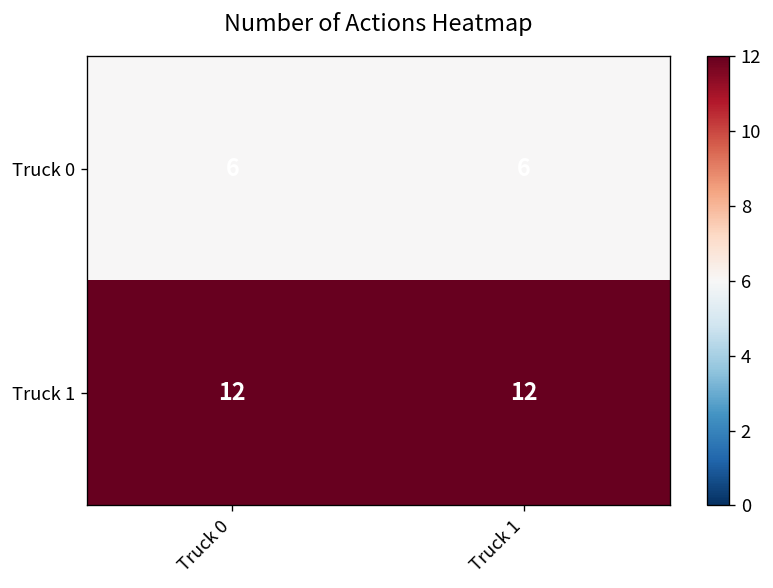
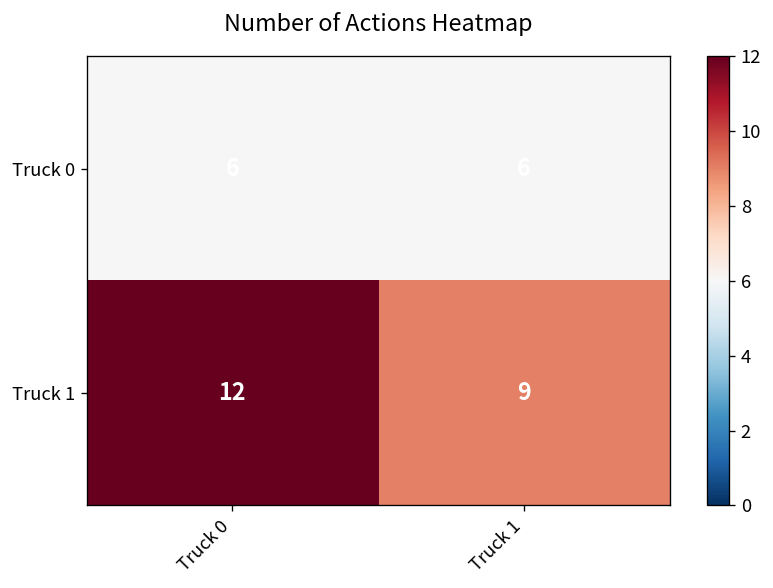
  {
    "Truck 1": {
      "Truck 0": 12,
-     "Truck 1": 12
+     "Truck 1": 9
    }
  }
